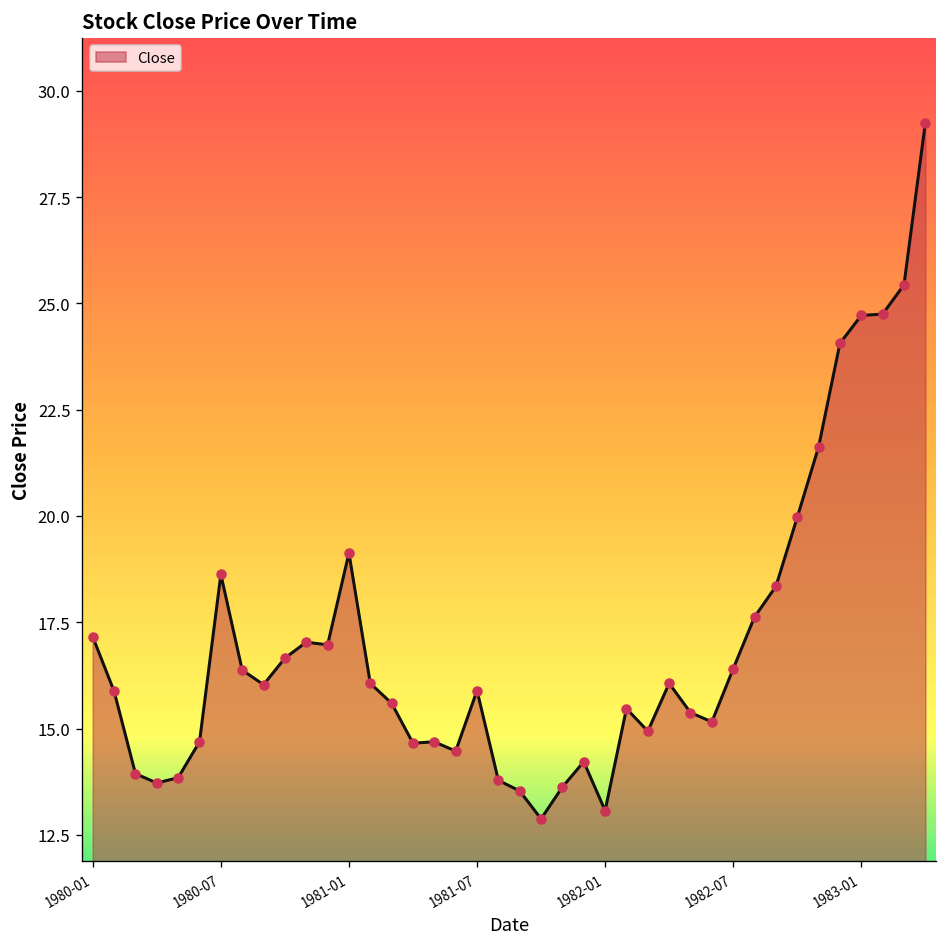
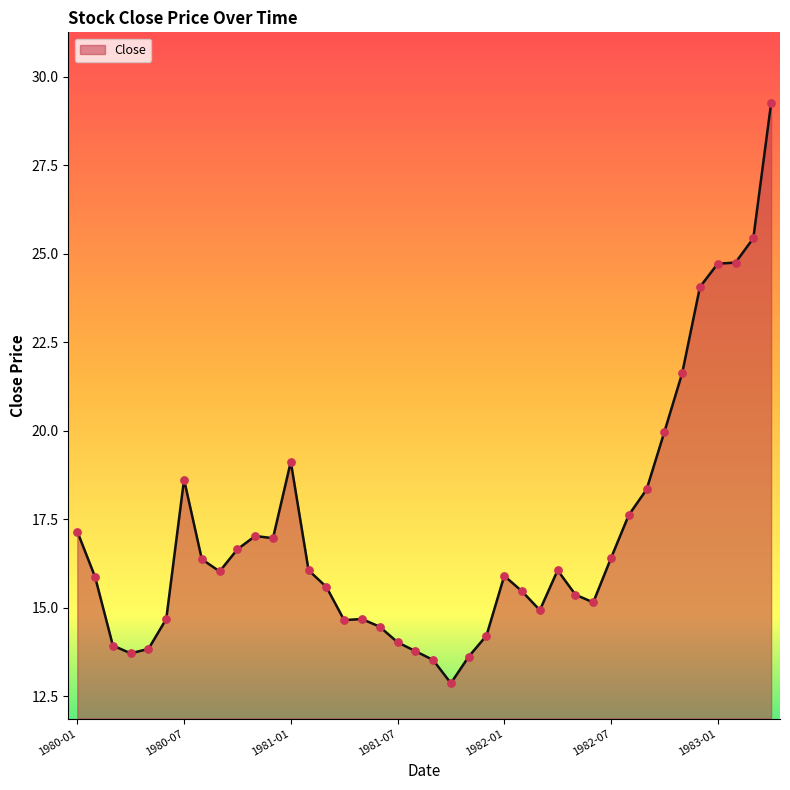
  {
    "1980-01": 17.2,
    "1980-07": 18.6,
    "1981-01": 19.1,
-   "1981-07": 15.9,
-   "1982-01": 13.1,
+   "1981-07": 14.0,
+   "1982-01": 15.9,
    "1982-07": 16.4,
    "1983-01": 24.7
  }
